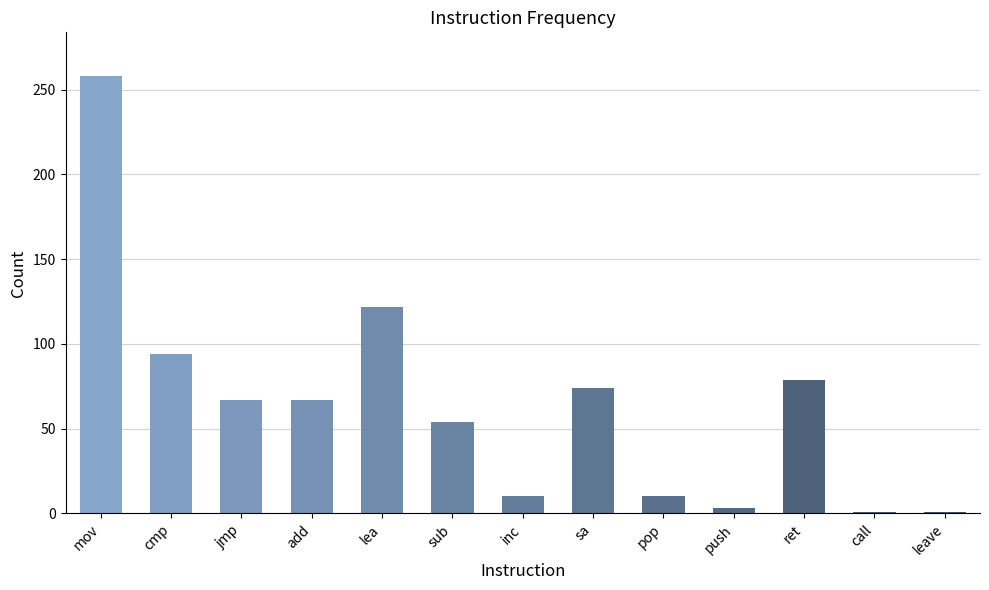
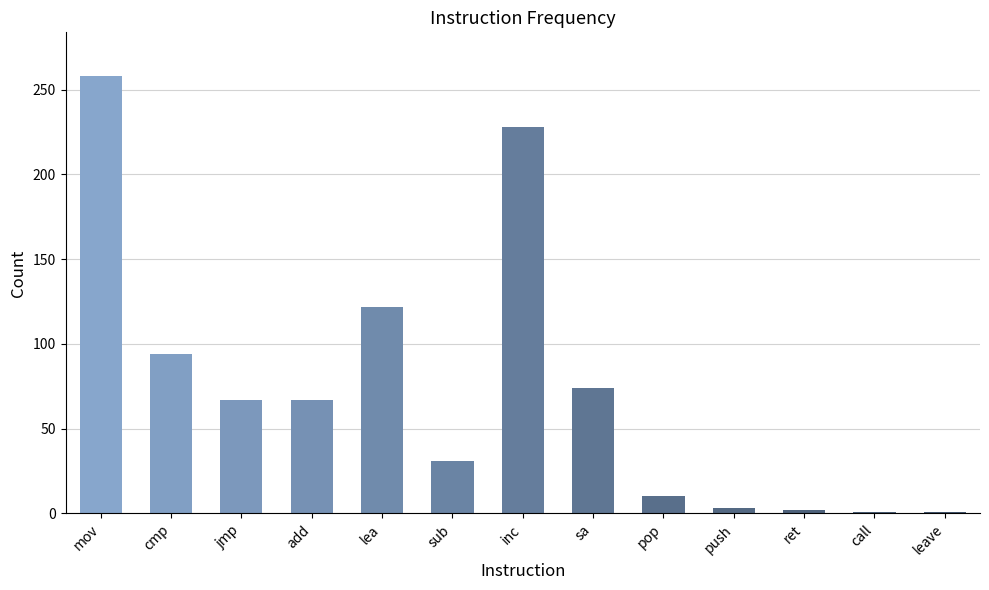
  {
    "mov": 258,
    "cmp": 94,
    "jmp": 67,
    "add": 67,
    "lea": 122,
-   "sub": 54,
-   "inc": 10,
+   "sub": 31,
+   "inc": 228,
    "sa": 74,
    "pop": 10,
    "push": 3,
-   "ret": 79
+   "ret": 2
  }
